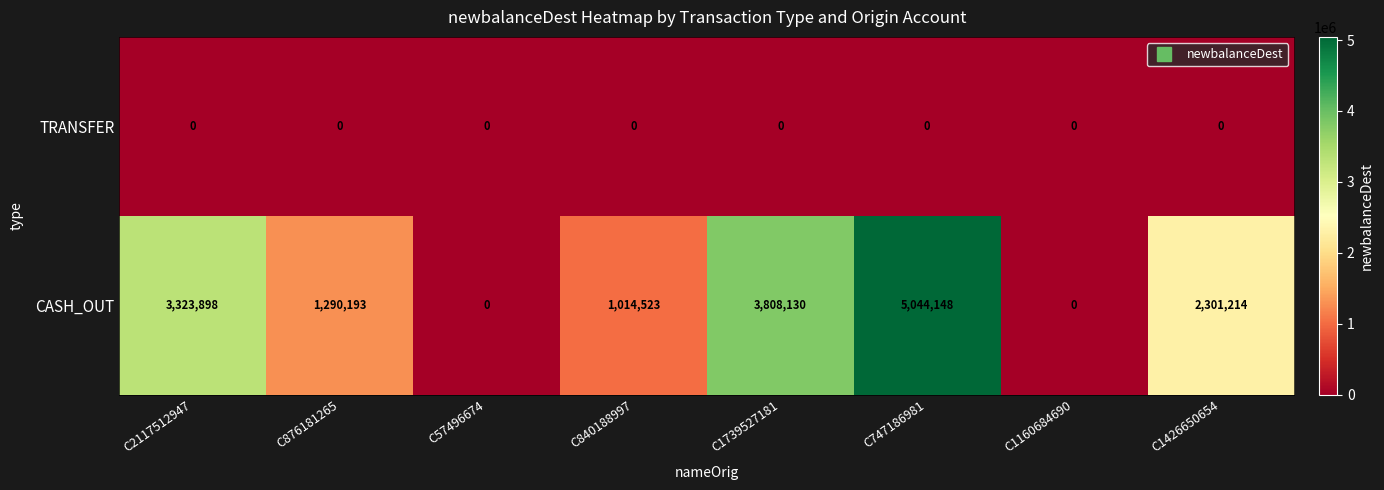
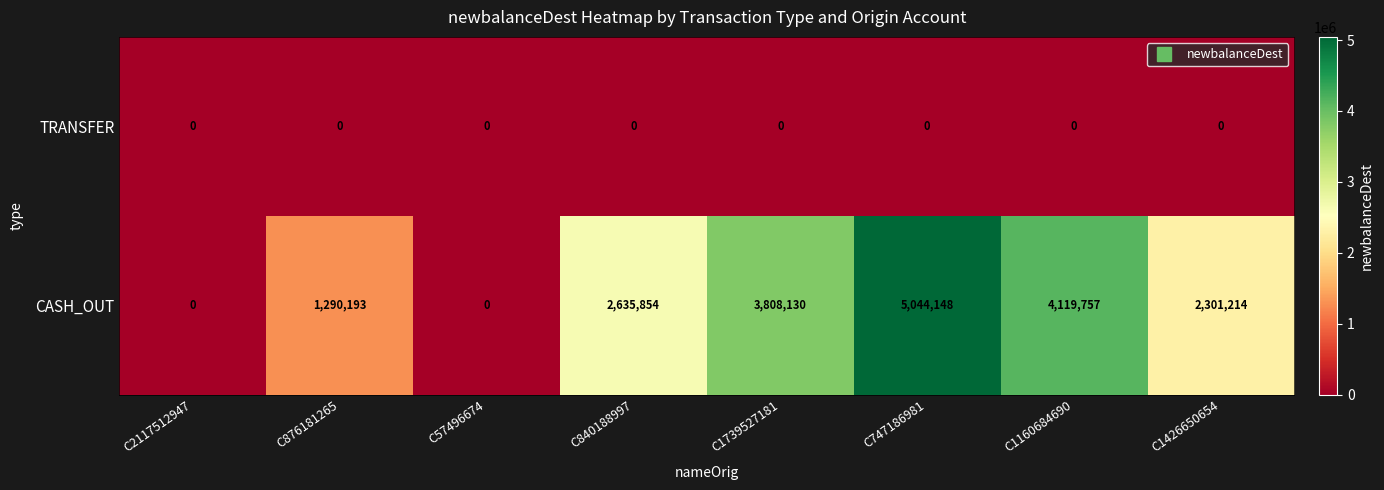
  {
    "TRANSFER": {
      "C2117512947": "0",
      "C876181265": "0",
      "C57496674": "0",
      "C840188997": "0",
      "C1739527181": "0",
      "C747186981": "0",
      "C1160684690": "0",
      "C1426650654": "0"
    },
    "CASH_OUT": {
-     "C2117512947": "3,323,898",
+     "C2117512947": "0",
      "C876181265": "1,290,193",
      "C57496674": "0",
-     "C840188997": "1,014,523",
+     "C840188997": "2,635,854",
      "C1739527181": "3,808,130",
      "C747186981": "5,044,148",
-     "C1160684690": "0",
+     "C1160684690": "4,119,757",
      "C1426650654": "2,301,214"
    }
  }
